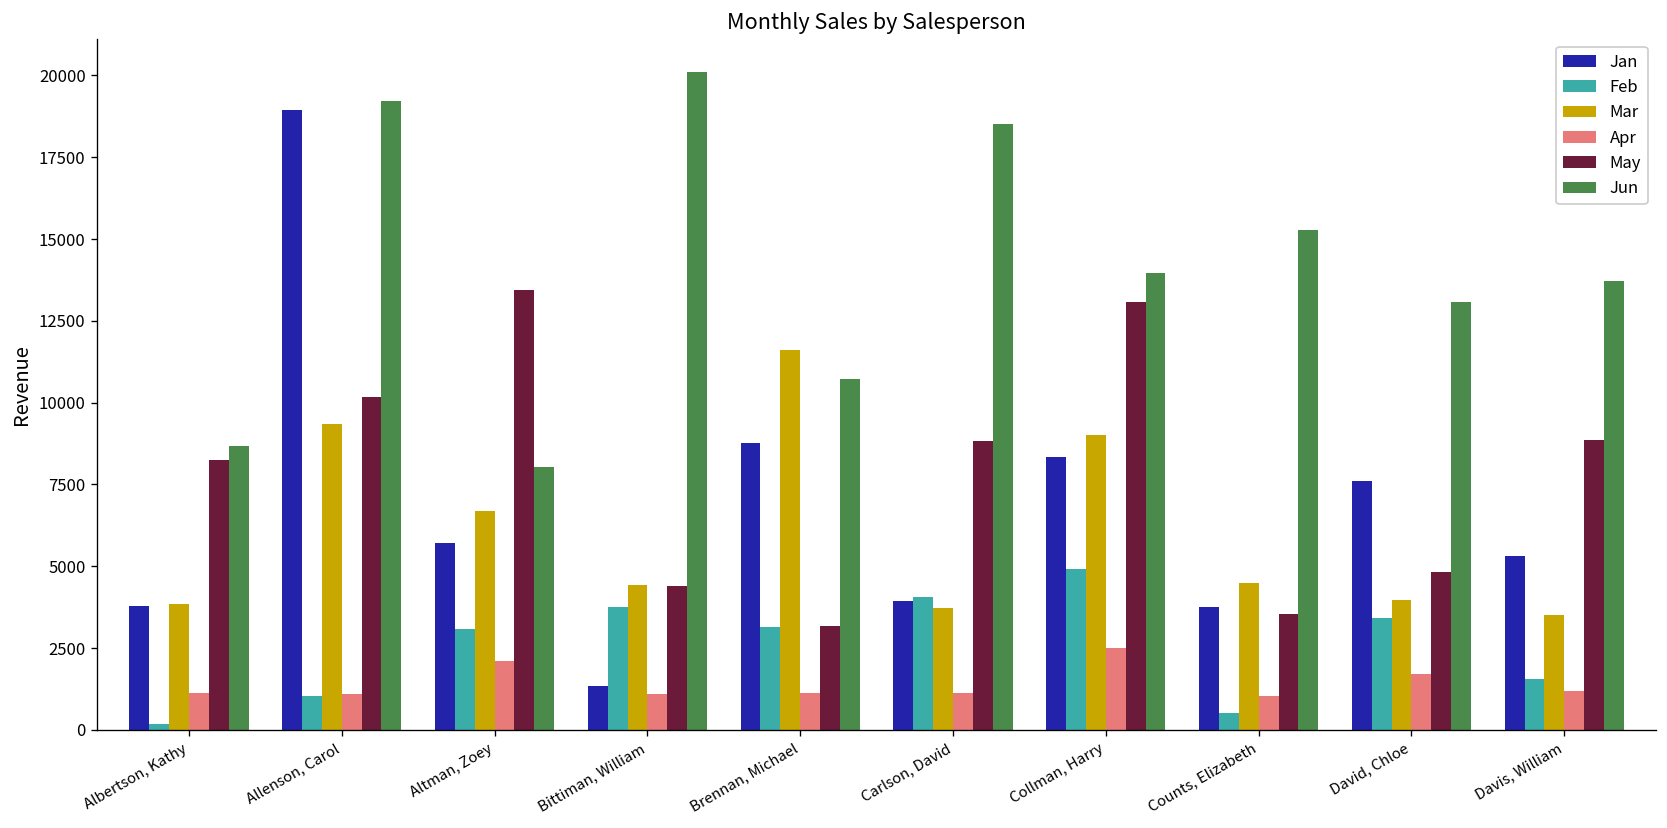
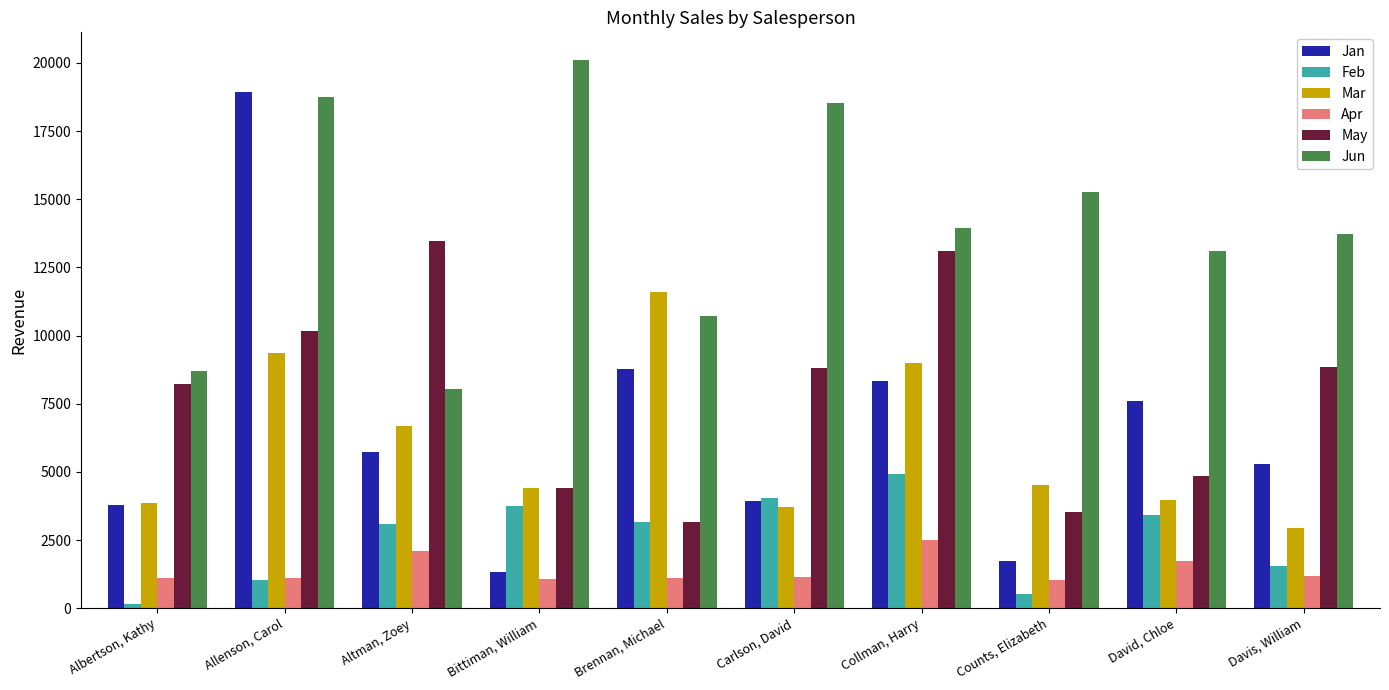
  {
    "Jan": {
      "Albertson, Kathy": 3800,
      "Allenson, Carol": 18900,
      "Altman, Zoey": 5700,
      "Bittiman, William": 1300,
      "Brennan, Michael": 8800,
      "Carlson, David": 3900,
      "Collman, Harry": 8300,
-     "Counts, Elizabeth": 3700,
+     "Counts, Elizabeth": 1700,
      "David, Chloe": 7600,
      "Davis, William": 5300
    },
    "Feb": {
      "Albertson, Kathy": 200,
      "Allenson, Carol": 1000,
      "Altman, Zoey": 3100,
      "Bittiman, William": 3800,
      "Brennan, Michael": 3200,
      "Carlson, David": 4100,
      "Collman, Harry": 4900,
      "Counts, Elizabeth": 500,
      "David, Chloe": 3400,
      "Davis, William": 1600
    },
    "Mar": {
      "Albertson, Kathy": 3900,
      "Allenson, Carol": 9400,
      "Altman, Zoey": 6700,
      "Bittiman, William": 4400,
      "Brennan, Michael": 11600,
      "Carlson, David": 3700,
      "Collman, Harry": 9000,
      "Counts, Elizabeth": 4500,
      "David, Chloe": 4000,
-     "Davis, William": 3500
+     "Davis, William": 2900
    },
    "Apr": {
      "Albertson, Kathy": 1100,
      "Allenson, Carol": 1100,
      "Altman, Zoey": 2100,
      "Bittiman, William": 1100,
      "Brennan, Michael": 1100,
      "Carlson, David": 1100,
      "Collman, Harry": 2500,
      "Counts, Elizabeth": 1000,
      "David, Chloe": 1700,
      "Davis, William": 1200
    },
    "May": {
      "Albertson, Kathy": 8200,
      "Allenson, Carol": 10200,
      "Altman, Zoey": 13500,
      "Bittiman, William": 4400,
      "Brennan, Michael": 3200,
      "Carlson, David": 8800,
      "Collman, Harry": 13100,
      "Counts, Elizabeth": 3500,
      "David, Chloe": 4800,
      "Davis, William": 8900
    },
    "Jun": {
      "Albertson, Kathy": 8700,
-     "Allenson, Carol": 19200,
+     "Allenson, Carol": 18700,
      "Altman, Zoey": 8000,
      "Bittiman, William": 20100,
      "Brennan, Michael": 10700,
      "Carlson, David": 18500,
      "Collman, Harry": 14000,
      "Counts, Elizabeth": 15300,
      "David, Chloe": 13100,
      "Davis, William": 13700
    }
  }
